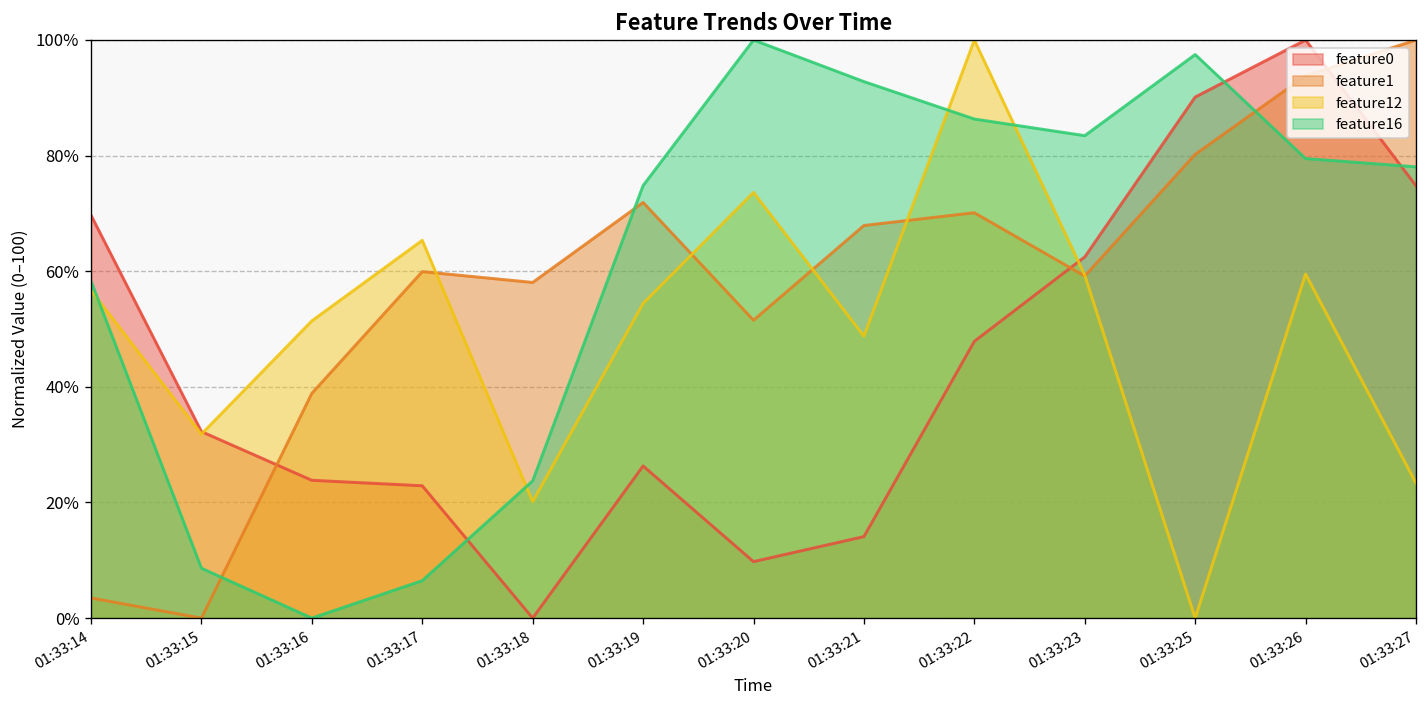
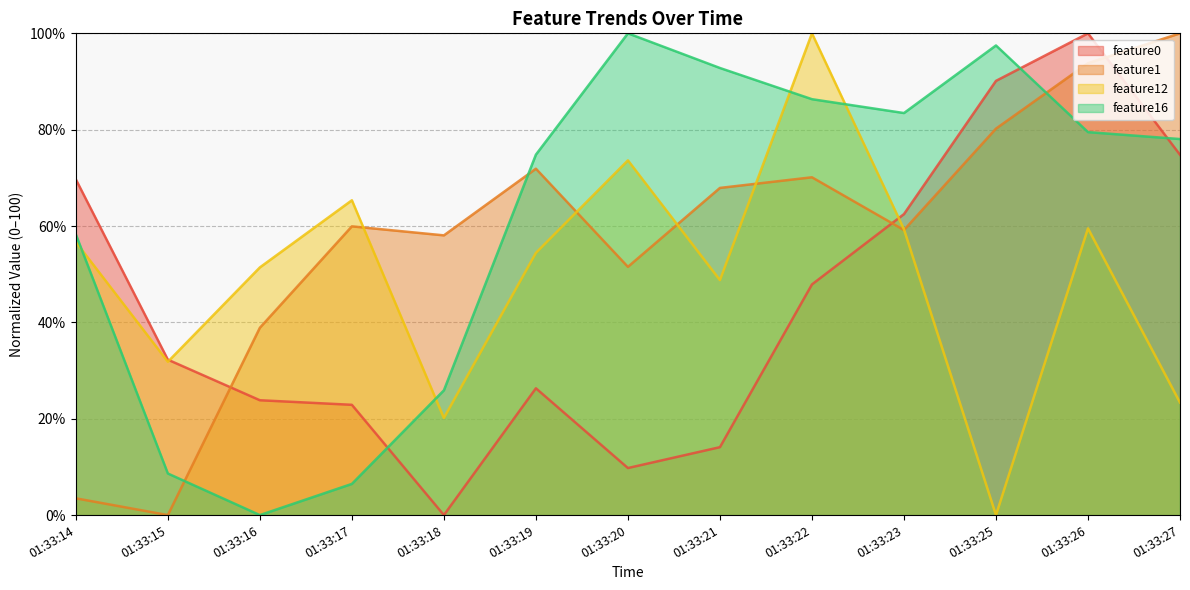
  {
    "feature16": {
      "01:33:14": "58%",
      "01:33:15": "9%",
      "01:33:16": "0%",
      "01:33:17": "6%",
-     "01:33:18": "24%",
+     "01:33:18": "26%",
      "01:33:19": "75%",
      "01:33:20": "100%",
      "01:33:21": "93%",
      "01:33:22": "86%",
      "01:33:23": "83%",
      "01:33:25": "97%",
      "01:33:26": "79%",
      "01:33:27": "78%"
    }
  }
